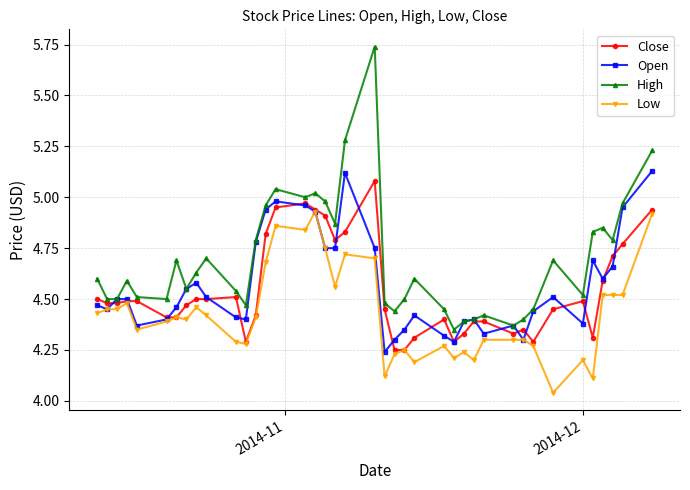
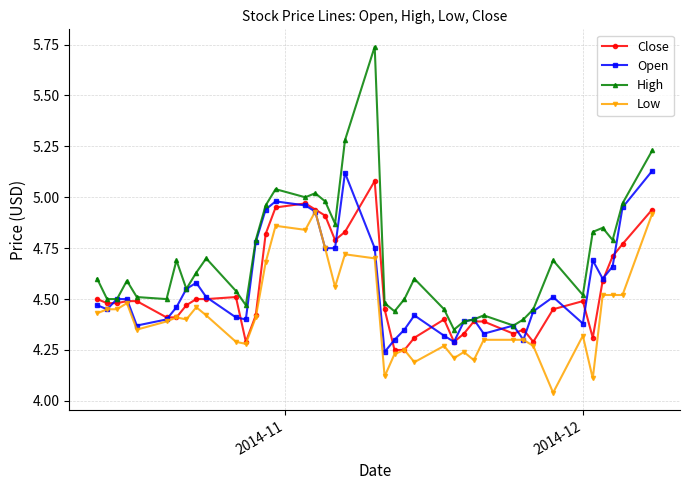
  {
    "Close": {
      "2014-12": 4.49
    },
    "Open": {
      "2014-12": 4.38
    },
    "High": {
      "2014-12": 4.52
    },
    "Low": {
-     "2014-12": 4.20
+     "2014-12": 4.32
    }
  }
